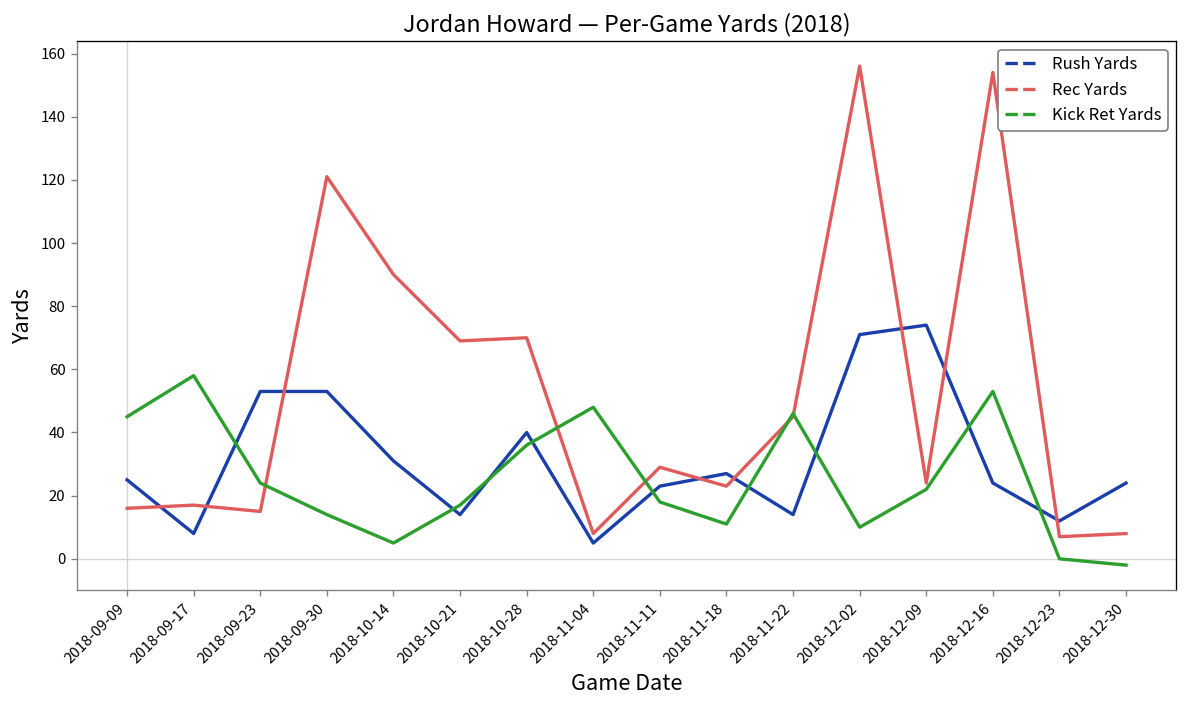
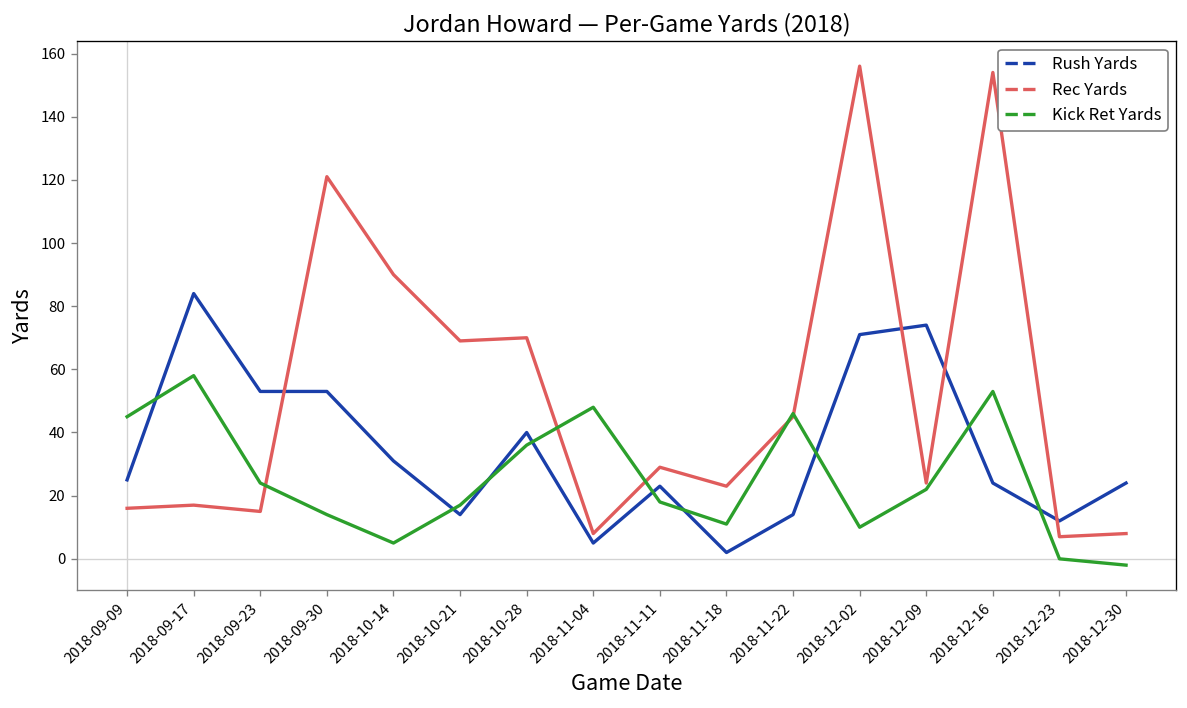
  {
    "Rush Yards": {
      "2018-09-09": 25,
-     "2018-09-17": 8,
+     "2018-09-17": 84,
      "2018-09-23": 53,
      "2018-09-30": 53,
      "2018-10-14": 31,
      "2018-10-21": 14,
      "2018-10-28": 40,
      "2018-11-04": 5,
      "2018-11-11": 23,
-     "2018-11-18": 27,
+     "2018-11-18": 2,
      "2018-11-22": 14,
      "2018-12-02": 71,
      "2018-12-09": 74,
      "2018-12-16": 24,
      "2018-12-23": 12,
      "2018-12-30": 24
    },
    "Rec Yards": {
      "2018-09-09": 16,
      "2018-09-17": 17,
      "2018-09-23": 15,
      "2018-09-30": 121,
      "2018-10-14": 90,
      "2018-10-21": 69,
      "2018-10-28": 70,
      "2018-11-04": 8,
      "2018-11-11": 29,
      "2018-11-18": 23,
      "2018-11-22": 45,
      "2018-12-02": 156,
      "2018-12-09": 24,
      "2018-12-16": 154,
      "2018-12-23": 7,
      "2018-12-30": 8
    },
    "Kick Ret Yards": {
      "2018-09-09": 45,
      "2018-09-17": 58,
      "2018-09-23": 24,
      "2018-09-30": 14,
      "2018-10-14": 5,
      "2018-10-21": 17,
      "2018-10-28": 36,
      "2018-11-04": 48,
      "2018-11-11": 18,
      "2018-11-18": 11,
      "2018-11-22": 46,
      "2018-12-02": 10,
      "2018-12-09": 22,
      "2018-12-16": 53,
      "2018-12-23": 0,
      "2018-12-30": -2
    }
  }
